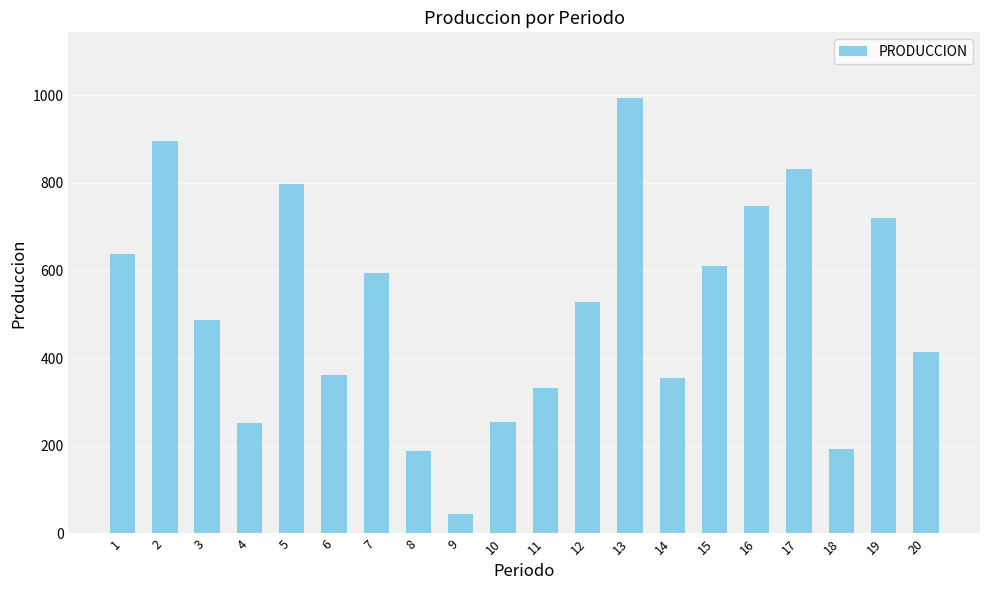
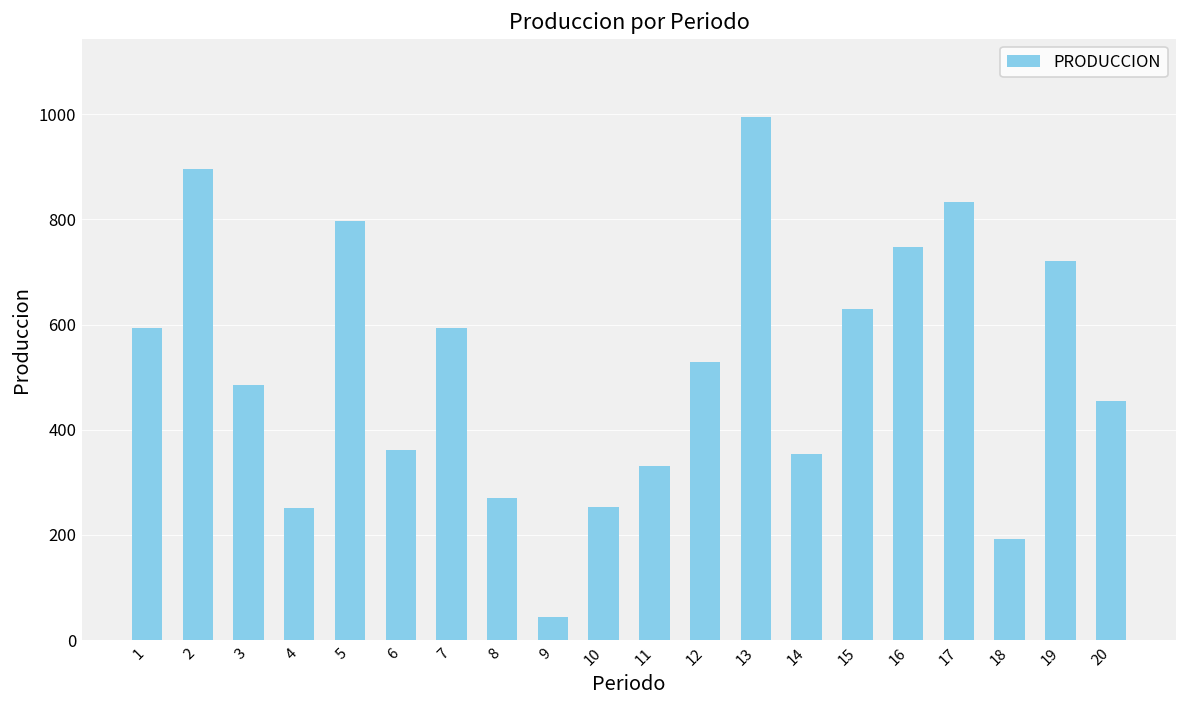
  {
-   "1": 640,
+   "1": 590,
    "2": 900,
    "3": 490,
    "4": 250,
    "5": 800,
    "6": 360,
    "7": 590,
-   "8": 190,
+   "8": 270,
    "9": 50,
    "10": 250,
    "11": 330,
    "12": 530,
    "13": 990,
    "14": 350,
-   "15": 610,
+   "15": 630,
    "16": 750,
    "17": 830,
    "18": 190,
    "19": 720,
-   "20": 420
+   "20": 450
  }
